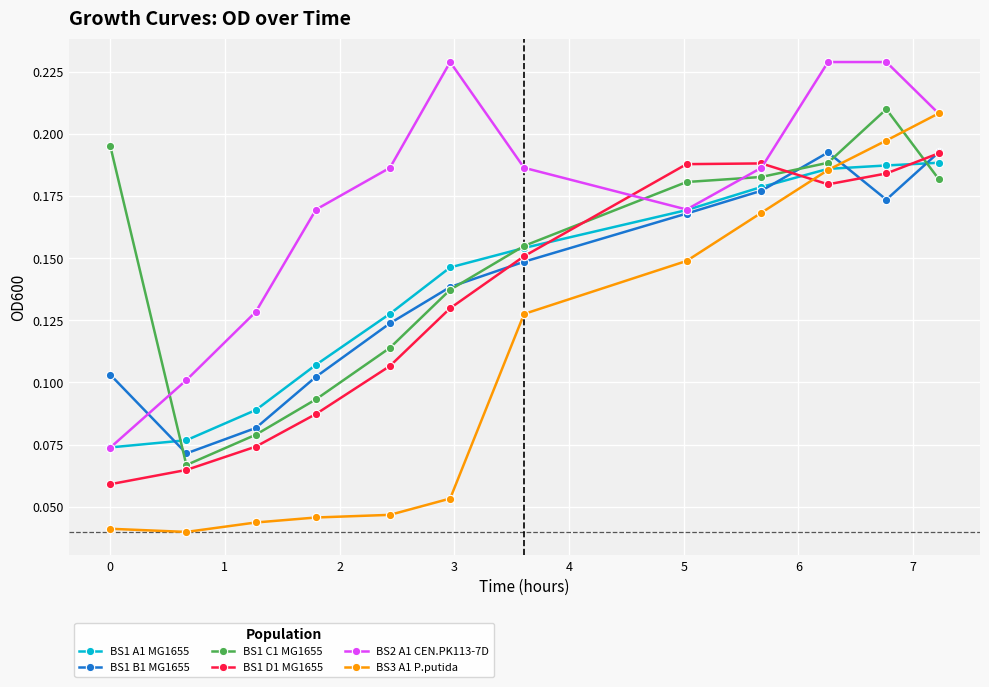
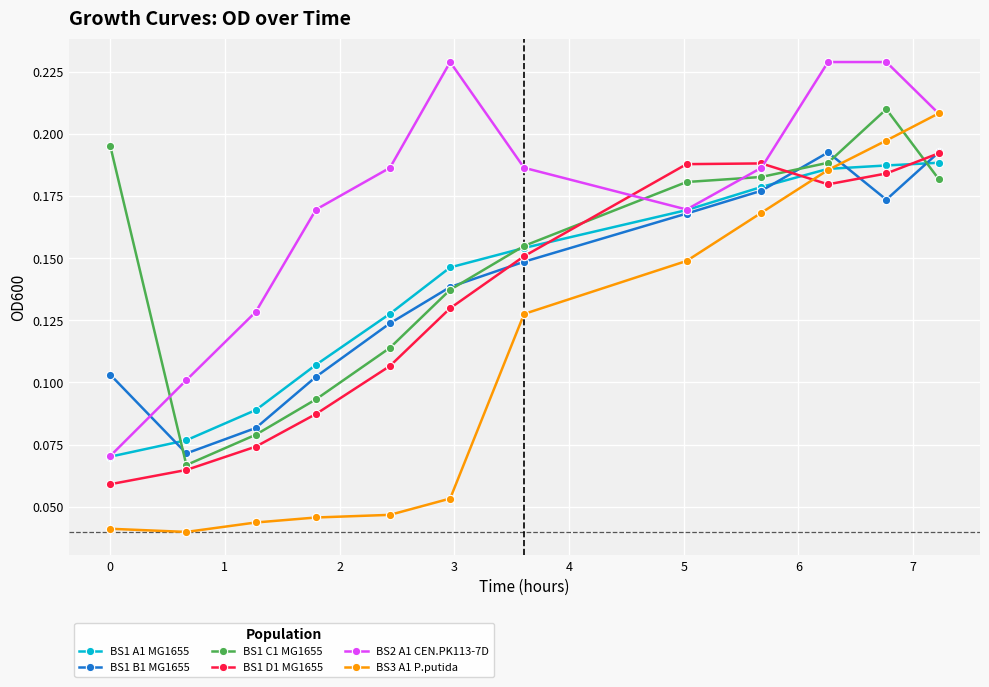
  {
    "BS1 A1 MG1655": {
-     "0": 0.074
+     "0": 0.070
    },
    "BS1 B1 MG1655": {
      "0": 0.103
    },
    "BS1 C1 MG1655": {
      "0": 0.195
    },
    "BS1 D1 MG1655": {
      "0": 0.059
    },
    "BS2 A1 CEN.PK113-7D": {
-     "0": 0.074
+     "0": 0.070
    },
    "BS3 A1 P.putida": {
      "0": 0.041
    }
  }
